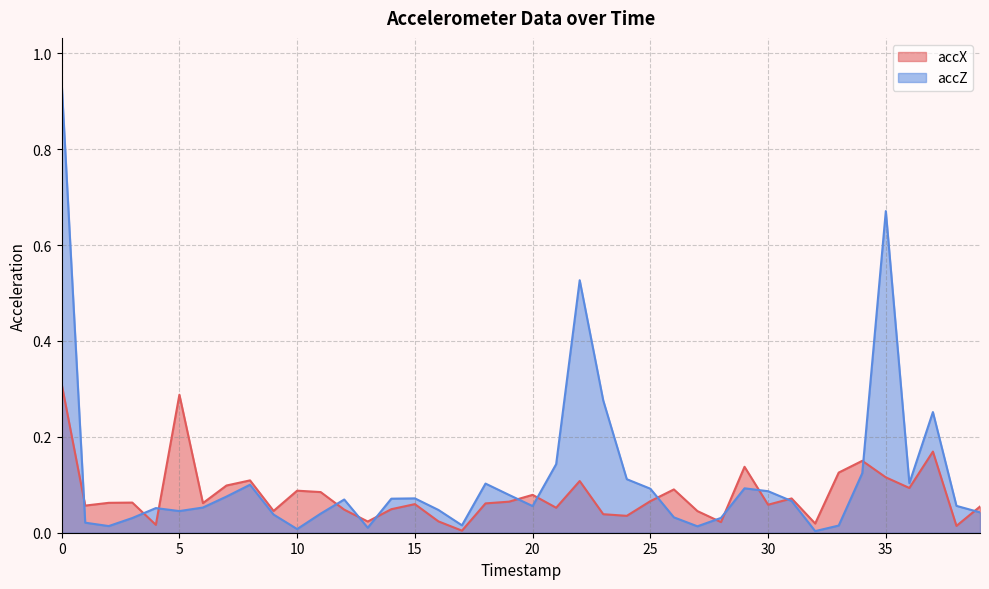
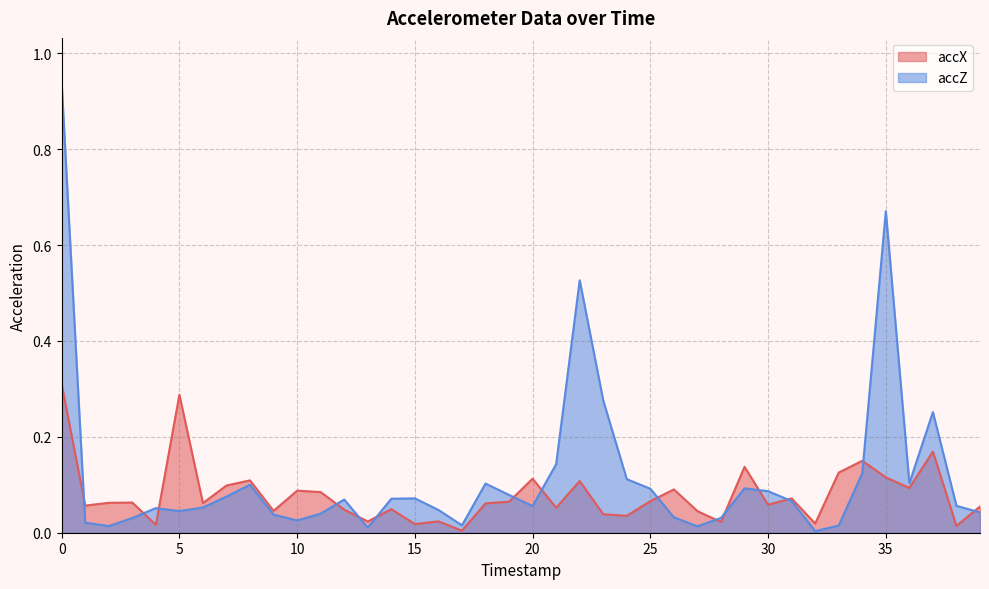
  {
    "accX": {
      "0": 0.31,
      "5": 0.29,
      "10": 0.09,
-     "15": 0.06,
-     "20": 0.08,
+     "15": 0.02,
+     "20": 0.11,
      "25": 0.07,
      "30": 0.06,
      "35": 0.12
    },
    "accZ": {
      "0": 0.94,
      "5": 0.05,
-     "10": 0.01,
+     "10": 0.03,
      "15": 0.07,
      "20": 0.06,
      "25": 0.09,
      "30": 0.09,
      "35": 0.67
    }
  }
